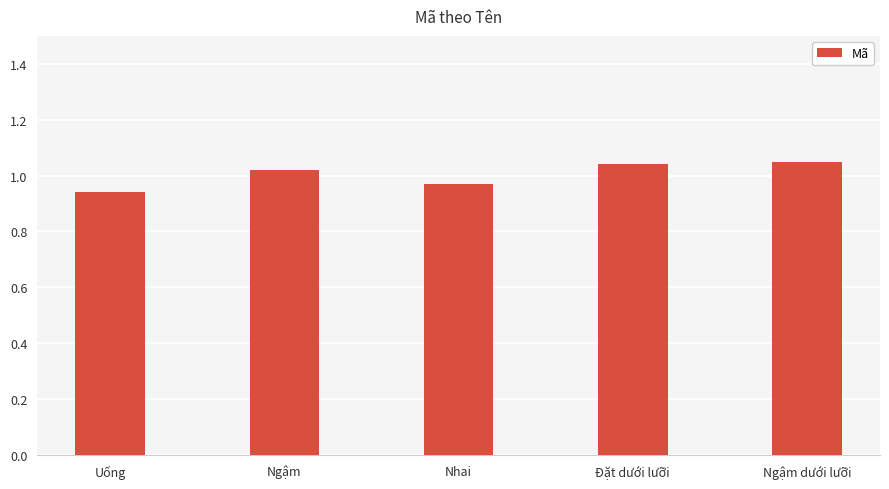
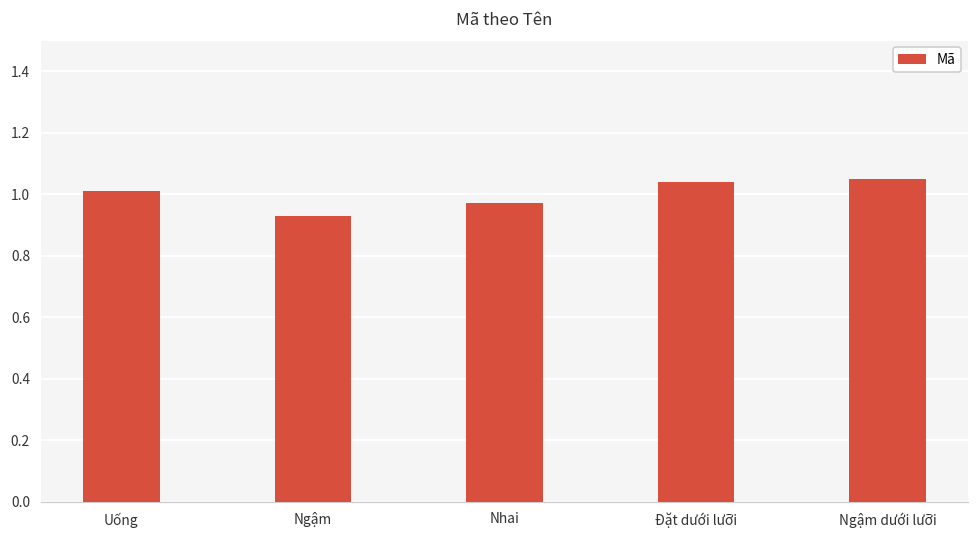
  {
-   "Uống": 0.94,
-   "Ngậm": 1.02,
+   "Uống": 1.01,
+   "Ngậm": 0.93,
    "Nhai": 0.97,
    "Đặt dưới lưỡi": 1.04,
    "Ngậm dưới lưỡi": 1.05
  }
